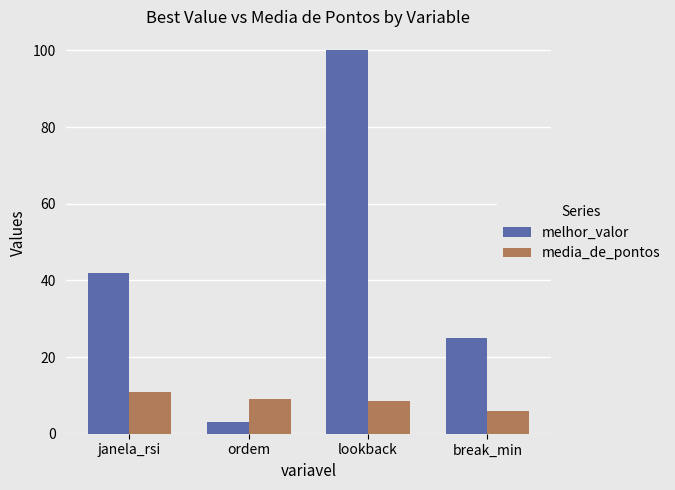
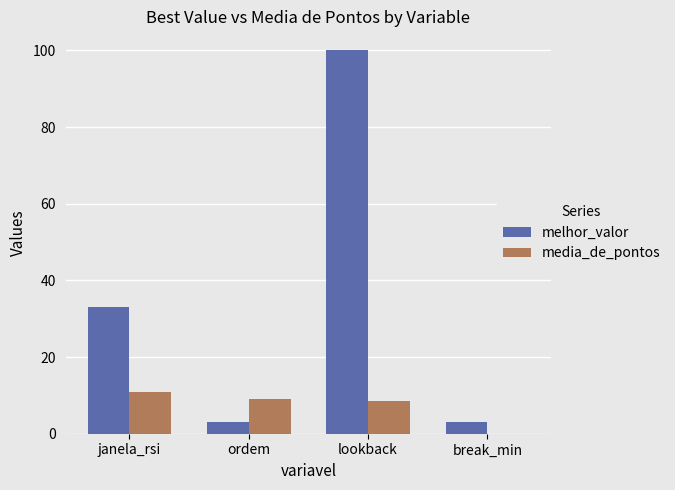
  {
    "melhor_valor": {
-     "janela_rsi": 42,
+     "janela_rsi": 33,
      "ordem": 3,
      "lookback": 100,
-     "break_min": 25
+     "break_min": 3
    },
    "media_de_pontos": {
      "janela_rsi": 11,
      "ordem": 9,
      "lookback": 9,
-     "break_min": 6
+     "break_min": 0
    }
  }
